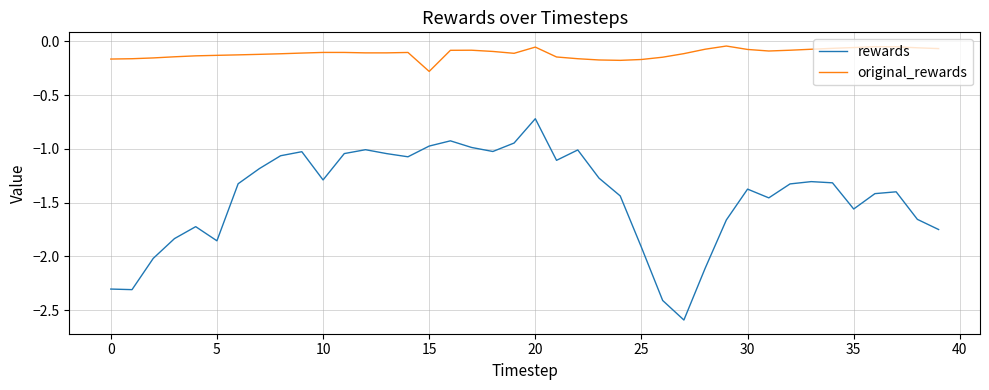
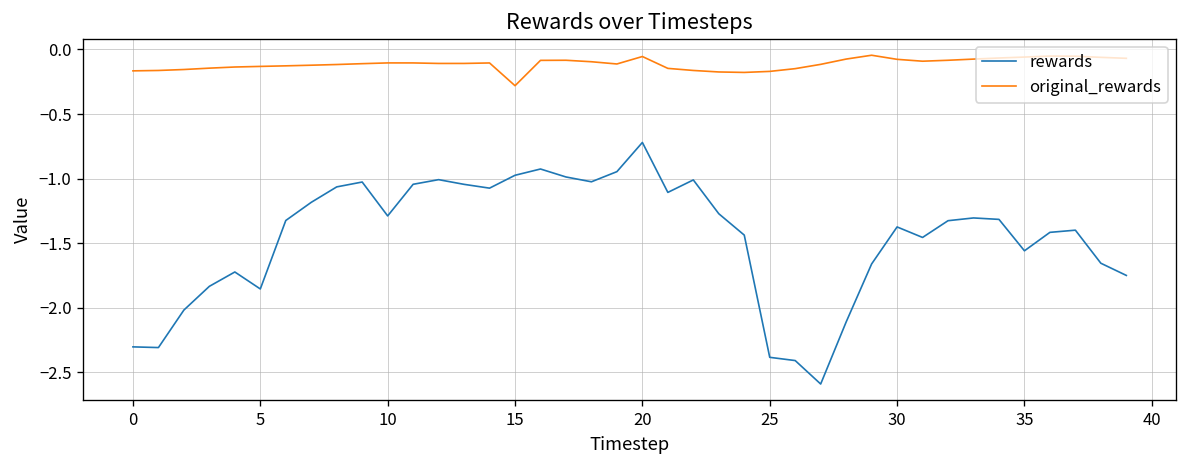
  {
    "rewards": {
      "0": -2.30,
      "5": -1.85,
      "10": -1.29,
      "15": -0.97,
      "20": -0.72,
-     "25": -1.92,
+     "25": -2.38,
      "30": -1.37,
      "35": -1.56
    },
    "original_rewards": {
      "0": -0.17,
      "5": -0.13,
      "10": -0.10,
      "15": -0.28,
      "20": -0.05,
      "25": -0.17,
      "30": -0.08
    }
  }
